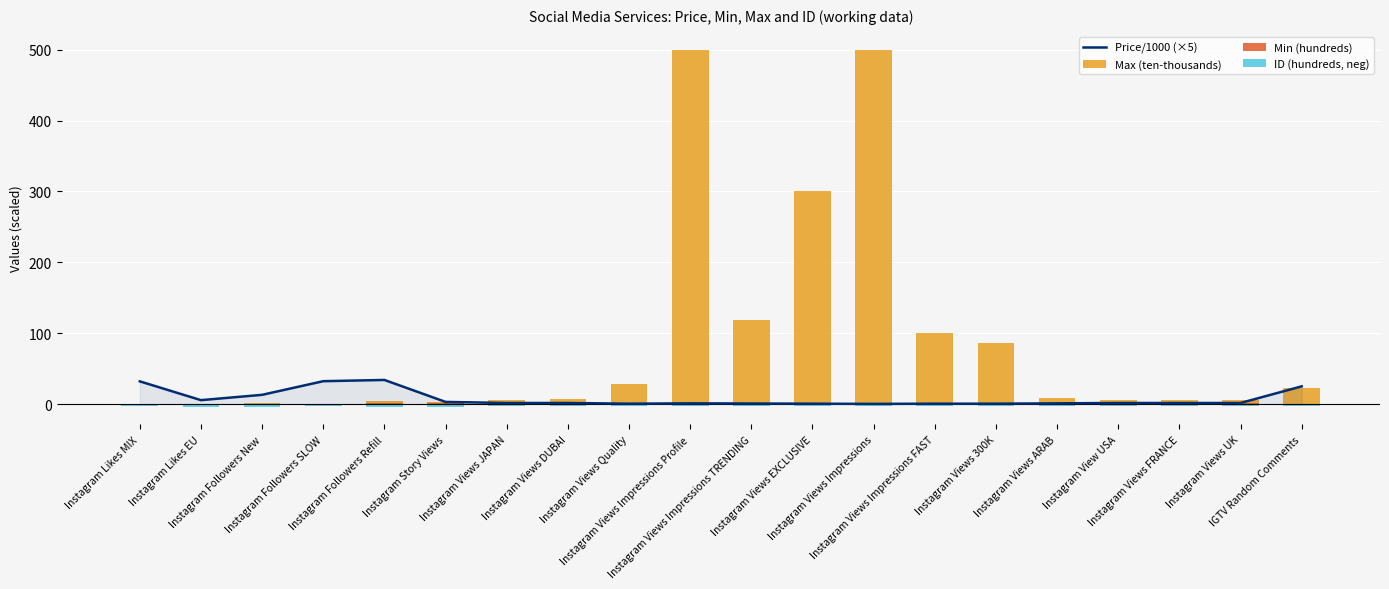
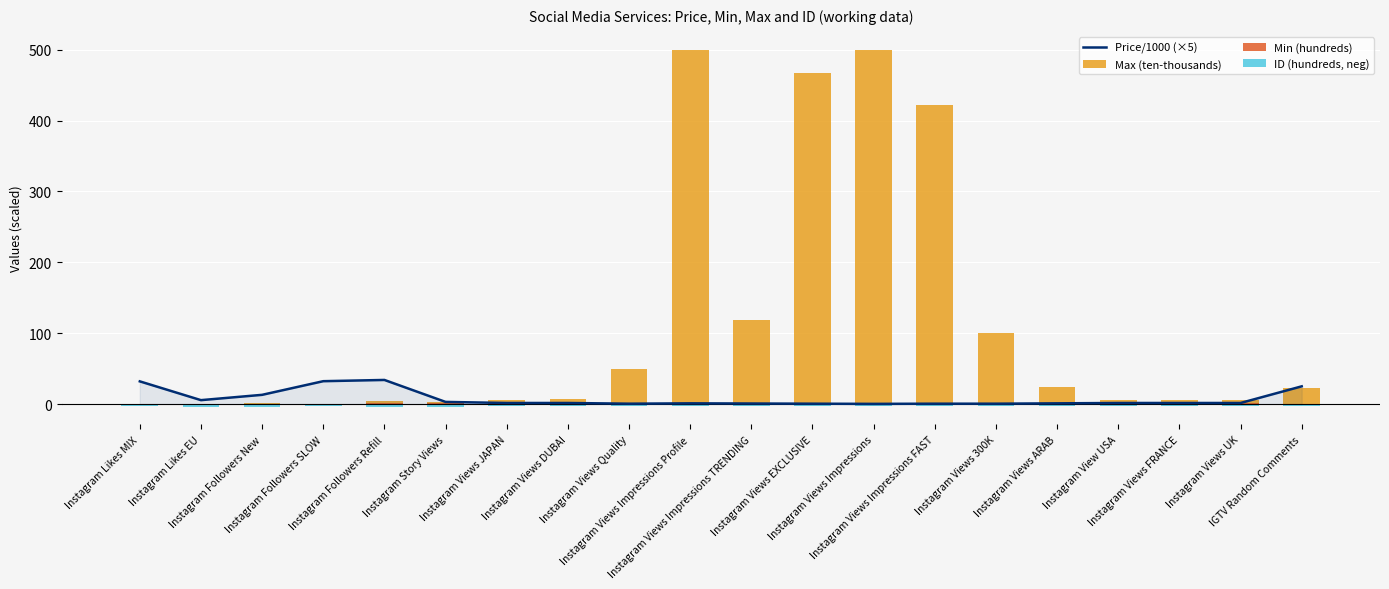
  {
    "Price/1000 (×5)": {
      "Instagram Likes MIX": 30,
      "Instagram Likes EU": 10,
      "Instagram Followers New": 10,
      "Instagram Followers SLOW": 30,
      "Instagram Followers Refill": 30,
      "Instagram Story Views": 0,
      "Instagram Views JAPAN": 0,
      "Instagram Views DUBAI": 0,
      "Instagram Views Quality": 0,
      "Instagram Views Impressions Profile": 0,
      "Instagram Views Impressions TRENDING": 0,
      "Instagram Views EXCLUSIVE": 0,
      "Instagram Views Impressions": 0,
      "Instagram Views Impressions FAST": 0,
      "Instagram Views 300K": 0,
      "Instagram Views ARAB": 0,
      "Instagram View USA": 0,
      "Instagram Views FRANCE": 0,
      "Instagram Views UK": 0,
      "IGTV Random Comments": 30
    },
    "Max (ten-thousands)": {
      "Instagram Followers Refill": 0,
      "Instagram Views JAPAN": 10,
      "Instagram Views DUBAI": 10,
-     "Instagram Views Quality": 30,
+     "Instagram Views Quality": 50,
      "Instagram Views Impressions Profile": 500,
      "Instagram Views Impressions TRENDING": 120,
-     "Instagram Views EXCLUSIVE": 300,
+     "Instagram Views EXCLUSIVE": 470,
      "Instagram Views Impressions": 500,
-     "Instagram Views Impressions FAST": 100,
-     "Instagram Views 300K": 90,
-     "Instagram Views ARAB": 10,
+     "Instagram Views Impressions FAST": 420,
+     "Instagram Views 300K": 100,
+     "Instagram Views ARAB": 20,
      "Instagram View USA": 10,
      "Instagram Views FRANCE": 10,
      "Instagram Views UK": 10,
      "IGTV Random Comments": 20
    },
    "ID (hundreds, neg)": {
      "Instagram Likes EU": 0,
      "Instagram Followers New": 0,
      "Instagram Followers Refill": 0,
      "Instagram Story Views": 0
    }
  }
